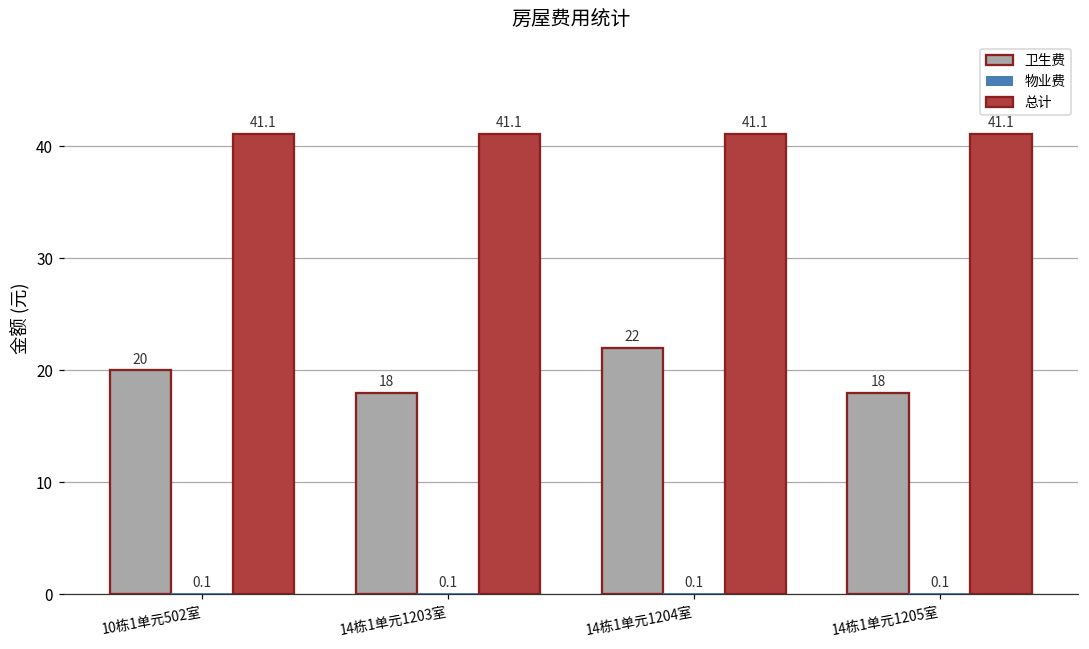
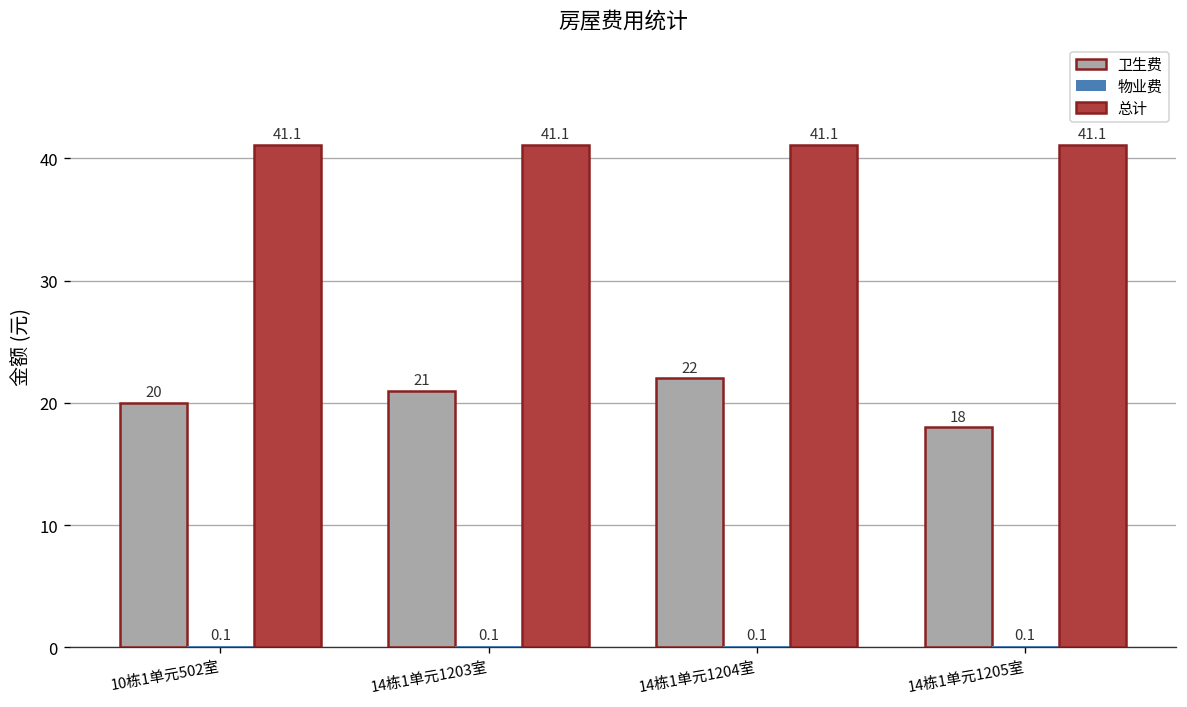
  {
    "卫生费": {
      "10栋1单元502室": 20,
-     "14栋1单元1203室": 18,
+     "14栋1单元1203室": 21,
      "14栋1单元1204室": 22,
      "14栋1单元1205室": 18
    },
    "物业费": {
      "10栋1单元502室": 0.1,
      "14栋1单元1203室": 0.1,
      "14栋1单元1204室": 0.1,
      "14栋1单元1205室": 0.1
    },
    "总计": {
      "10栋1单元502室": 41.1,
      "14栋1单元1203室": 41.1,
      "14栋1单元1204室": 41.1,
      "14栋1单元1205室": 41.1
    }
  }
